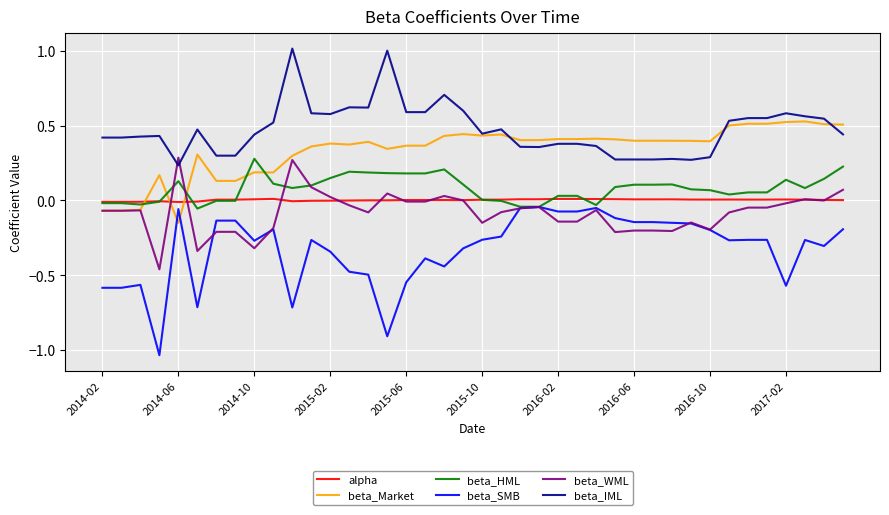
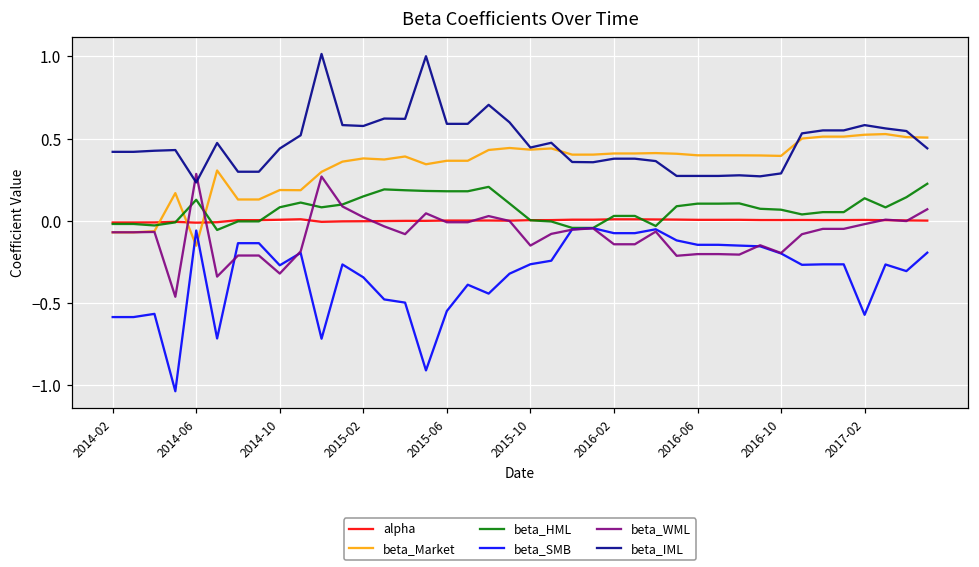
  {
    "alpha": {
      "2014-06": -0.01,
      "2014-10": 0.01,
      "2015-02": 0.00,
      "2016-02": 0.01,
      "2016-06": 0.01,
      "2016-10": 0.01,
      "2017-02": 0.01
    },
    "beta_Market": {
      "2014-06": -0.15,
      "2014-10": 0.19,
      "2015-02": 0.38,
      "2015-06": 0.37,
      "2016-02": 0.41,
      "2016-06": 0.40,
      "2016-10": 0.40,
      "2017-02": 0.52
    },
    "beta_HML": {
      "2014-06": 0.13,
-     "2014-10": 0.28,
+     "2014-10": 0.08,
      "2015-02": 0.15,
      "2015-06": 0.18,
      "2016-02": 0.03,
      "2016-06": 0.10,
      "2016-10": 0.07,
      "2017-02": 0.14
    },
    "beta_SMB": {
      "2014-02": -0.58,
      "2014-06": -0.06,
      "2014-10": -0.27,
      "2015-02": -0.34,
      "2015-06": -0.55,
      "2015-10": -0.26,
      "2016-02": -0.07,
      "2016-06": -0.15,
      "2017-02": -0.57
    },
    "beta_WML": {
      "2014-06": 0.29,
      "2014-10": -0.32,
      "2015-02": 0.02,
      "2015-10": -0.15,
      "2016-02": -0.14,
      "2016-06": -0.20,
      "2017-02": -0.02
    },
    "beta_IML": {
      "2014-02": 0.42,
      "2014-06": 0.23,
      "2014-10": 0.44,
      "2015-02": 0.58,
      "2015-06": 0.59,
      "2016-02": 0.38,
      "2016-06": 0.27,
      "2016-10": 0.29,
      "2017-02": 0.58
    }
  }
